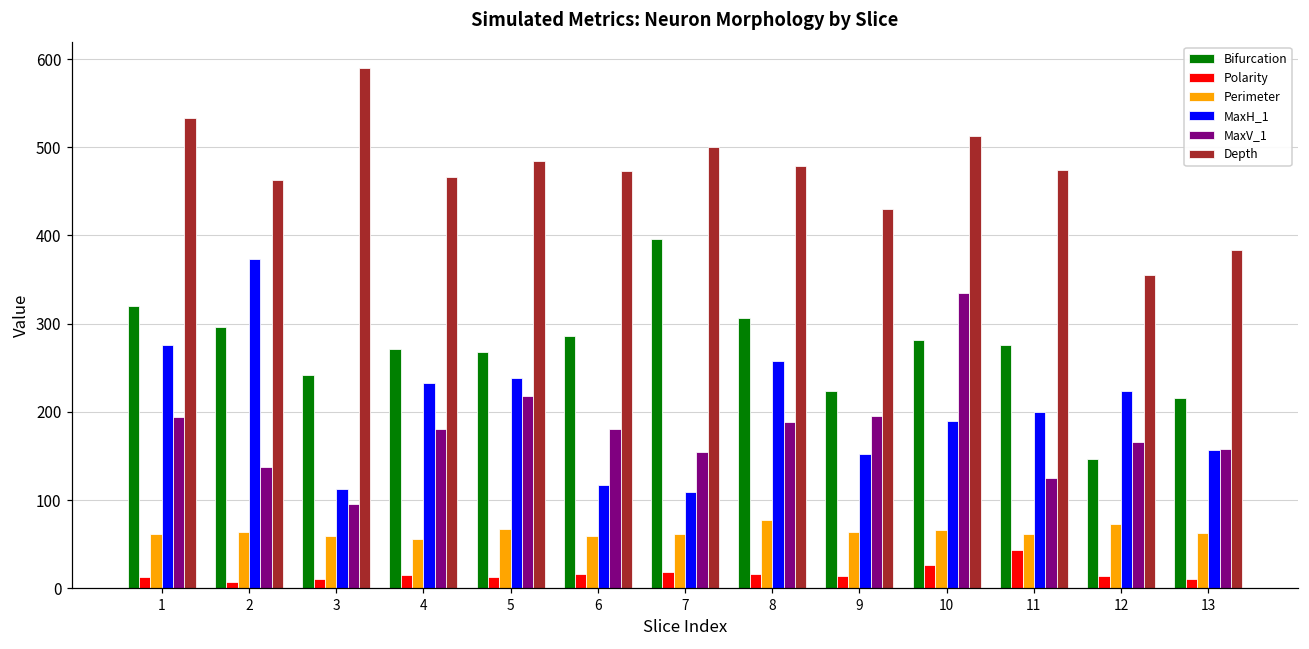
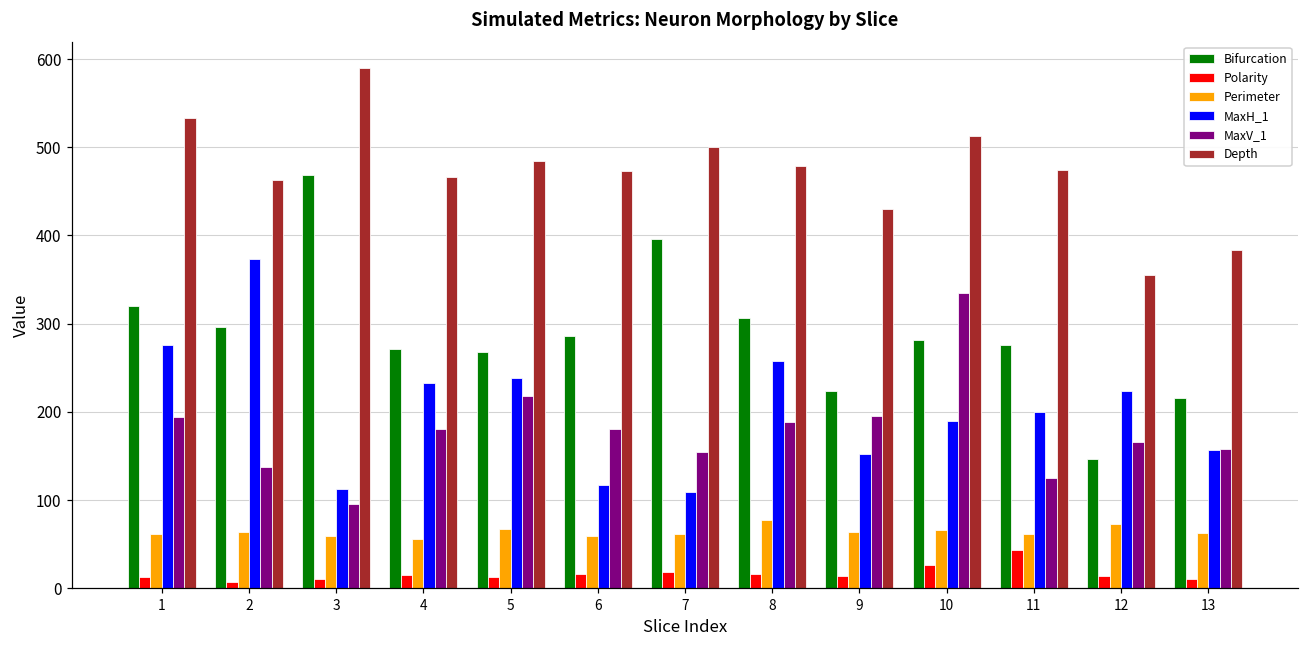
  {
    "Bifurcation": {
      "1": 320,
      "2": 300,
-     "3": 240,
+     "3": 470,
      "4": 270,
      "5": 270,
      "6": 290,
      "7": 400,
      "8": 310,
      "9": 220,
      "10": 280,
      "11": 280,
      "12": 150,
      "13": 220
    },
    "Polarity": {
      "1": 10,
      "2": 10,
      "3": 10,
      "4": 20,
      "5": 10,
      "6": 20,
      "7": 20,
      "8": 20,
      "9": 10,
      "10": 30,
      "11": 40,
      "12": 10,
      "13": 10
    },
    "Perimeter": {
      "1": 60,
      "2": 60,
      "3": 60,
      "4": 60,
      "5": 70,
      "6": 60,
      "7": 60,
      "8": 80,
      "9": 60,
      "10": 70,
      "11": 60,
      "12": 70,
      "13": 60
    },
    "MaxH_1": {
      "1": 280,
      "2": 370,
      "3": 110,
      "4": 230,
      "5": 240,
      "6": 120,
      "7": 110,
      "8": 260,
      "9": 150,
      "10": 190,
      "11": 200,
      "12": 220,
      "13": 160
    },
    "MaxV_1": {
      "1": 190,
      "2": 140,
      "3": 100,
      "4": 180,
      "5": 220,
      "6": 180,
      "7": 150,
      "8": 190,
      "9": 190,
      "10": 330,
      "11": 130,
      "12": 170,
      "13": 160
    },
    "Depth": {
      "1": 530,
      "2": 460,
      "3": 590,
      "4": 470,
      "5": 480,
      "6": 470,
      "7": 500,
      "8": 480,
      "9": 430,
      "10": 510,
      "11": 470,
      "12": 350,
      "13": 380
    }
  }
